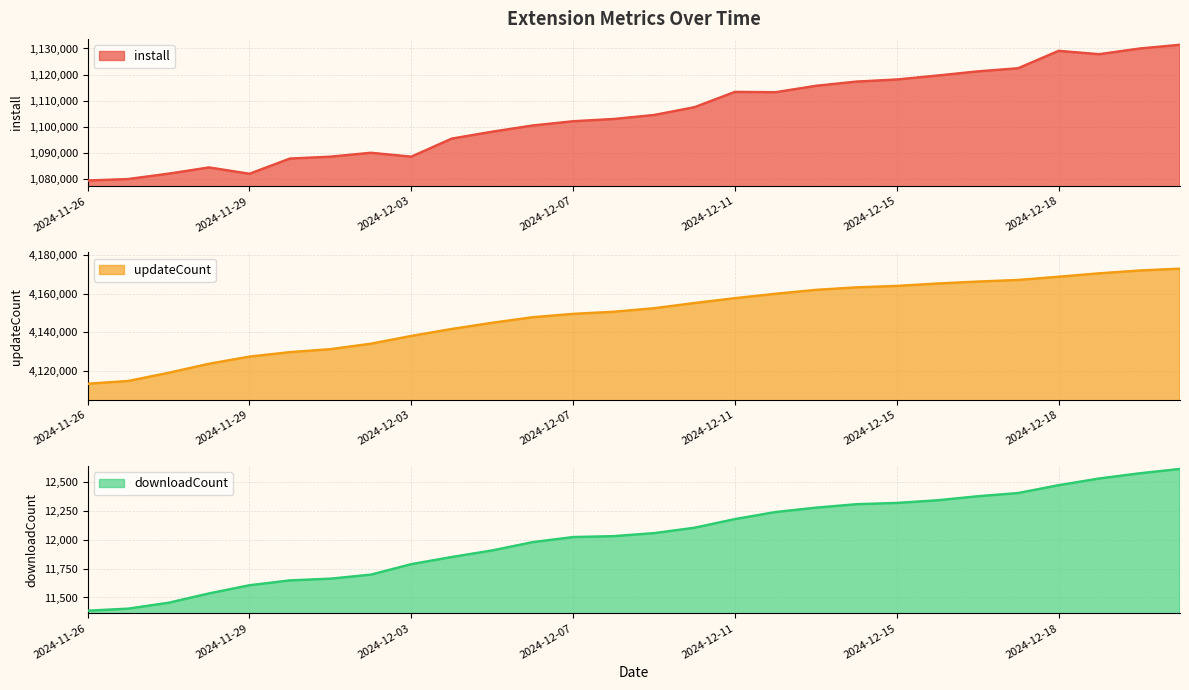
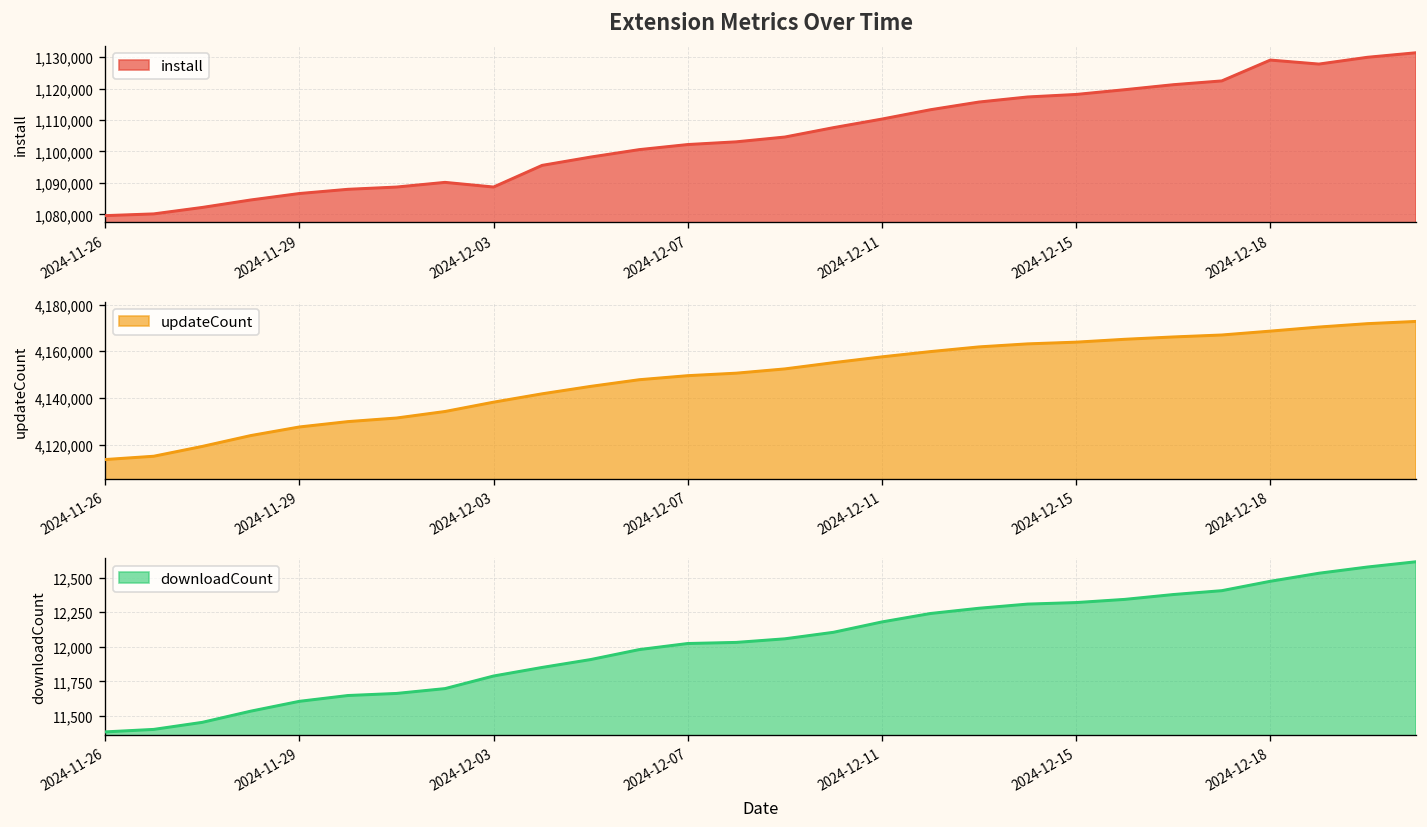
  {
    "Extension Metrics Over Time": {
-     "2024-11-29": "1,082,000",
+     "2024-11-29": "1,087,000",
      "2024-12-03": "1,089,000",
      "2024-12-07": "1,102,000",
-     "2024-12-11": "1,113,000",
+     "2024-12-11": "1,110,000",
      "2024-12-15": "1,118,000",
      "2024-12-18": "1,129,000"
    }
  }
